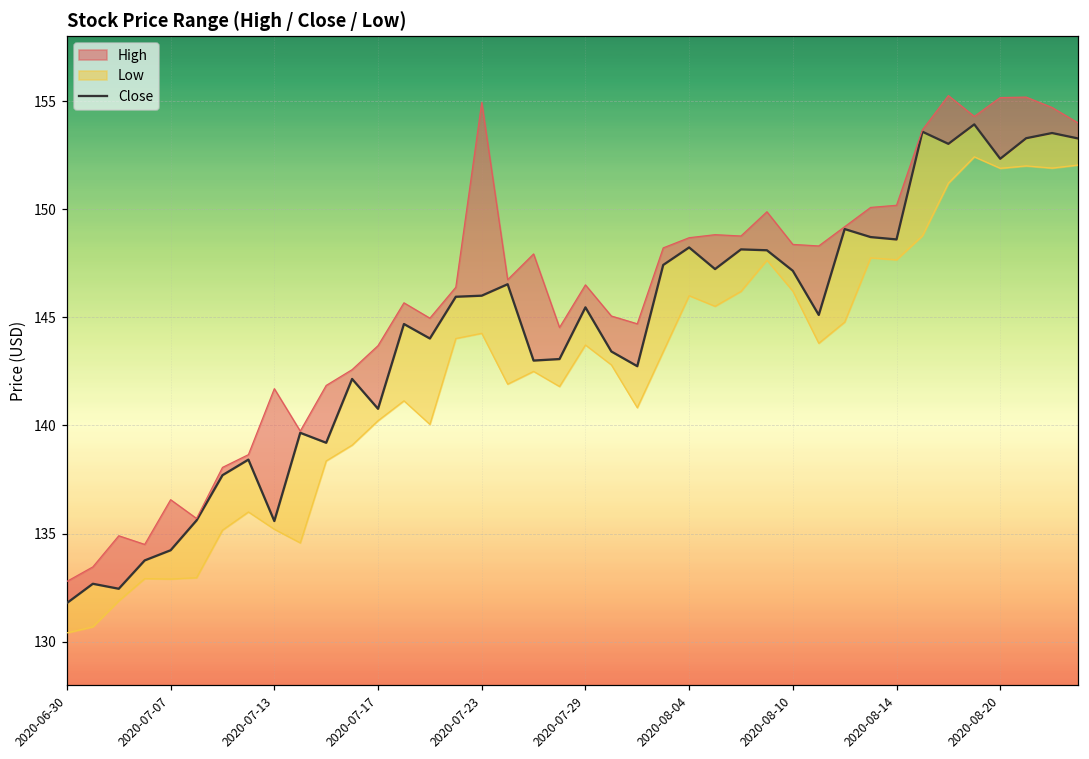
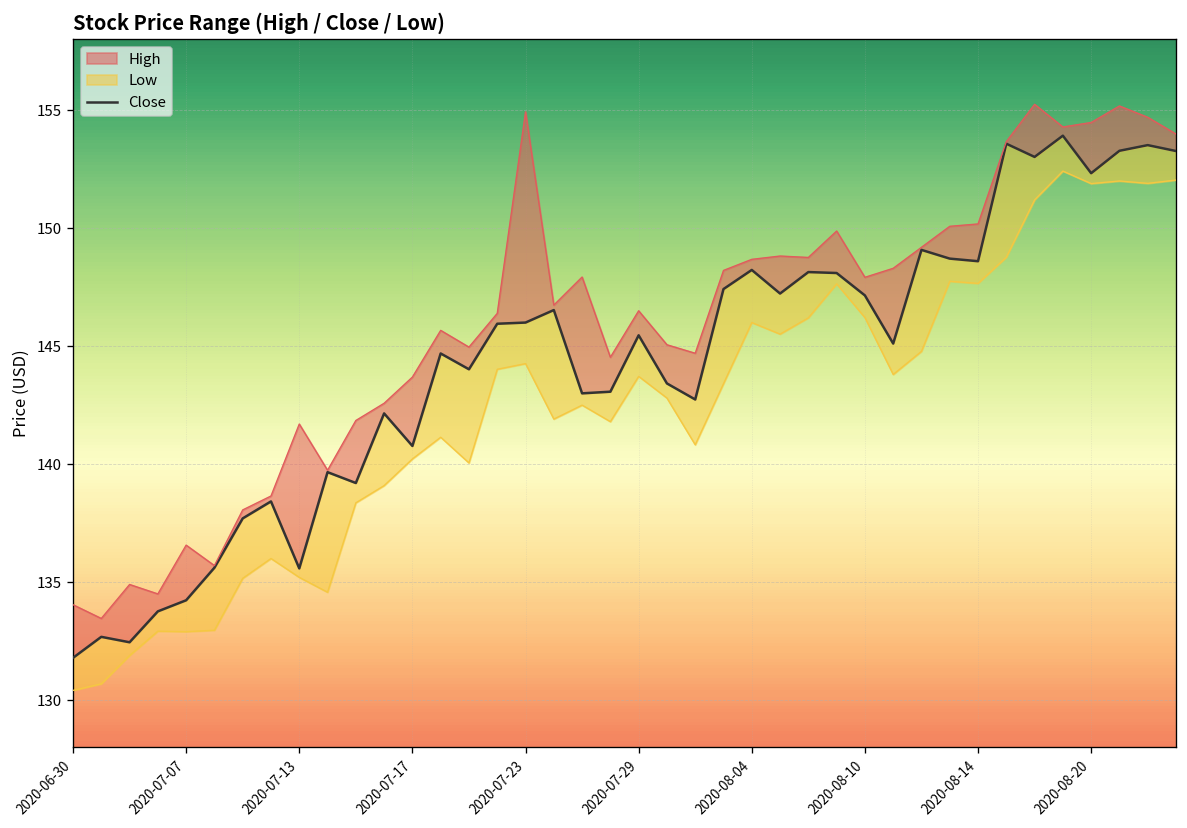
  {
    "High": {
-     "2020-06-30": 132.8,
+     "2020-06-30": 134.0,
      "2020-07-07": 136.6,
      "2020-07-13": 141.7,
      "2020-07-17": 143.7,
      "2020-07-23": 154.9,
      "2020-07-29": 146.5,
      "2020-08-04": 148.7,
-     "2020-08-10": 148.4,
+     "2020-08-10": 147.9,
      "2020-08-14": 150.2,
-     "2020-08-20": 155.2
+     "2020-08-20": 154.5
    }
  }
